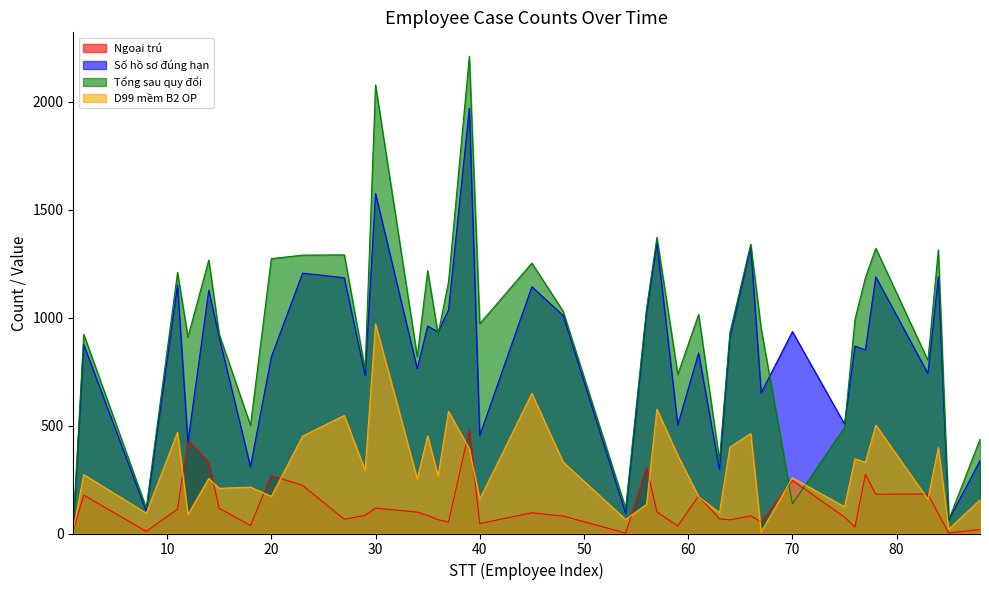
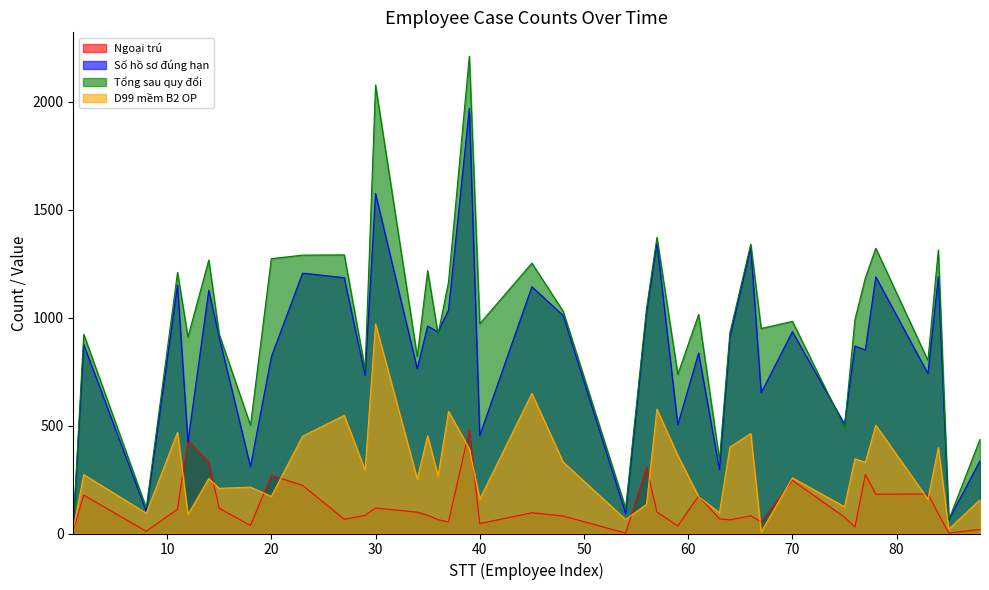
  {
    "Ngoại trú": {
      "20": 270,
      "30": 120,
      "40": 50,
      "70": 250
    },
    "Số hồ sơ đúng hạn": {
      "20": 820,
      "30": 1580,
      "40": 450,
      "70": 940
    },
    "Tổng sau quy đổi": {
      "20": 1270,
      "30": 2080,
      "40": 970,
-     "70": 140
+     "70": 980
    },
    "D99 mềm B2 OP": {
      "20": 170,
      "30": 970,
      "40": 160,
      "70": 260
    }
  }
